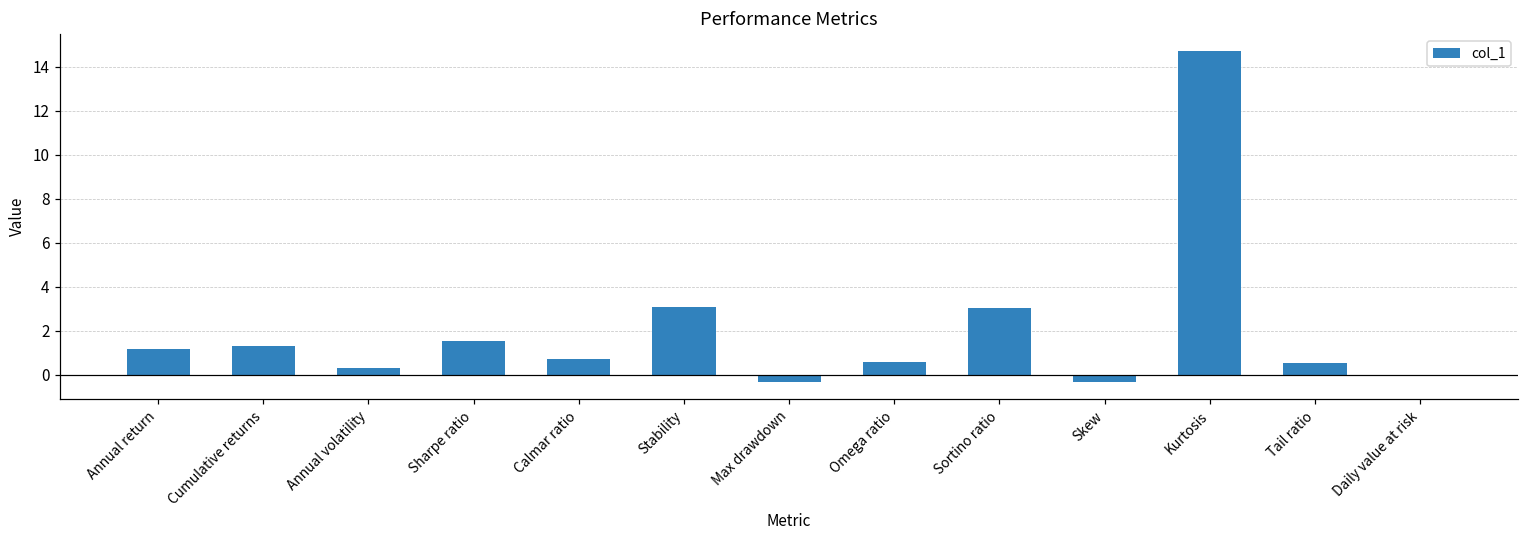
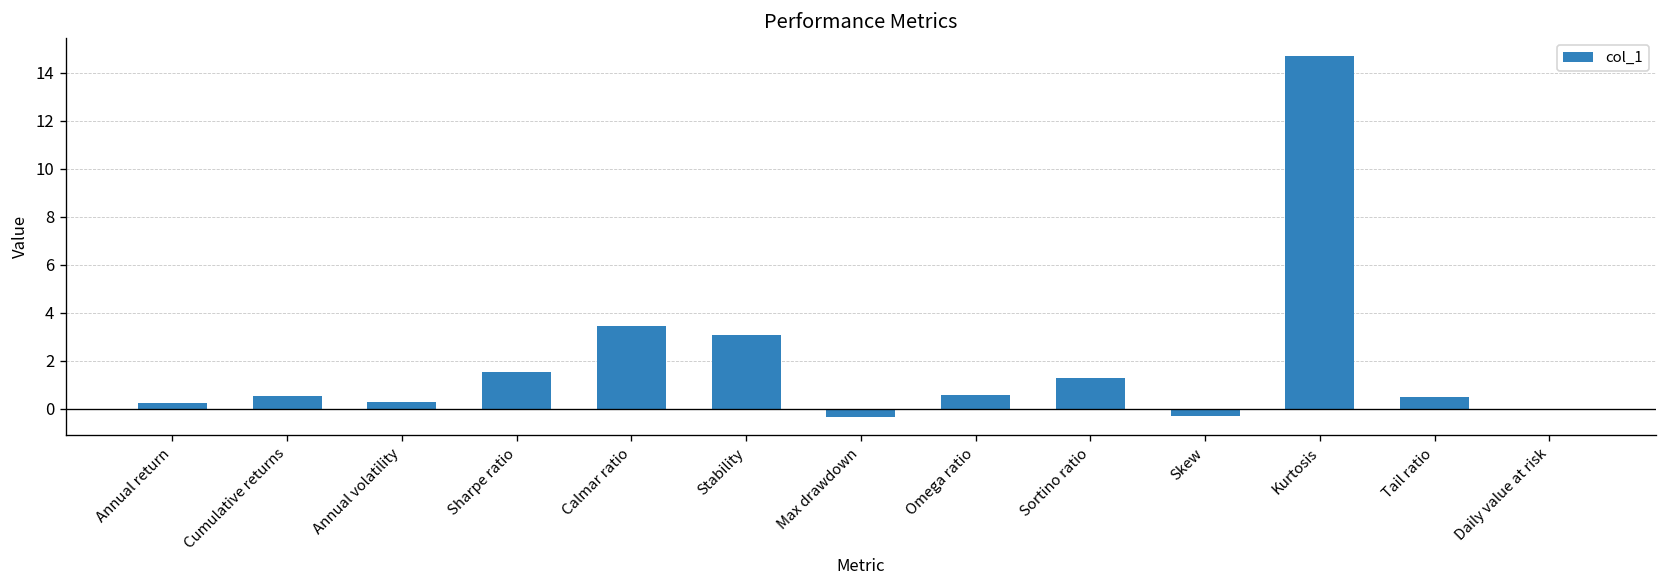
  {
-   "Annual return": 1.2,
-   "Cumulative returns": 1.3,
+   "Annual return": 0.2,
+   "Cumulative returns": 0.5,
    "Annual volatility": 0.3,
    "Sharpe ratio": 1.5,
-   "Calmar ratio": 0.7,
+   "Calmar ratio": 3.5,
    "Stability": 3.1,
    "Max drawdown": -0.3,
    "Omega ratio": 0.6,
-   "Sortino ratio": 3.0,
+   "Sortino ratio": 1.3,
    "Skew": -0.3,
    "Kurtosis": 14.7,
    "Tail ratio": 0.5
  }
